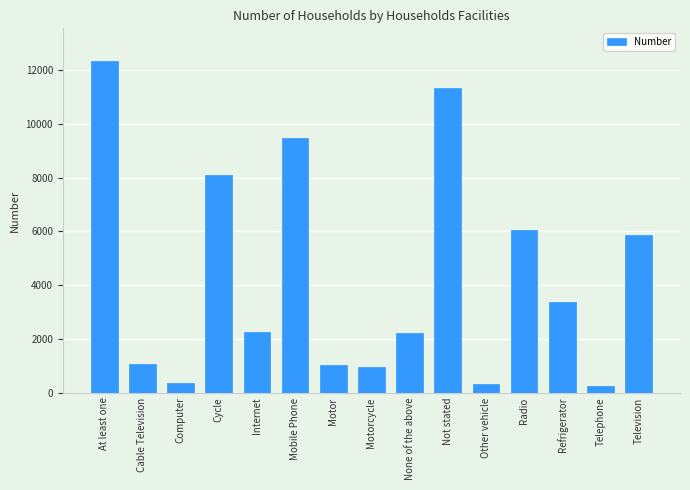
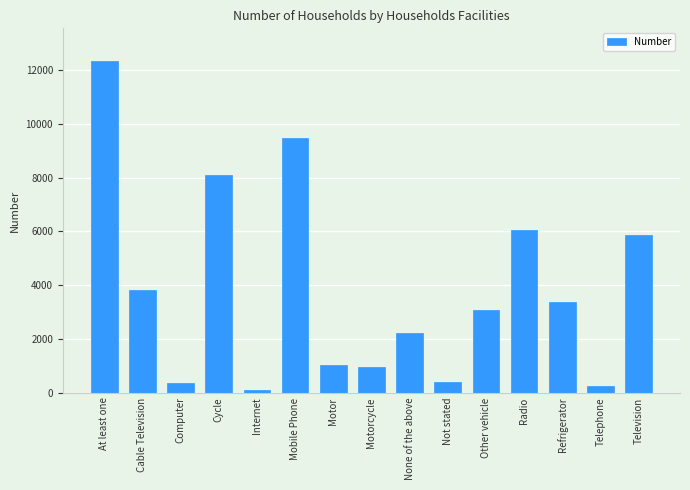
  {
    "At least one": 12300,
-   "Cable Television": 1100,
+   "Cable Television": 3800,
    "Computer": 300,
    "Cycle": 8100,
-   "Internet": 2200,
+   "Internet": 100,
    "Mobile Phone": 9500,
    "Motor": 1000,
    "Motorcycle": 900,
    "None of the above": 2200,
-   "Not stated": 11300,
-   "Other vehicle": 300,
+   "Not stated": 400,
+   "Other vehicle": 3100,
    "Radio": 6000,
    "Refrigerator": 3400,
    "Telephone": 200,
    "Television": 5800
  }
